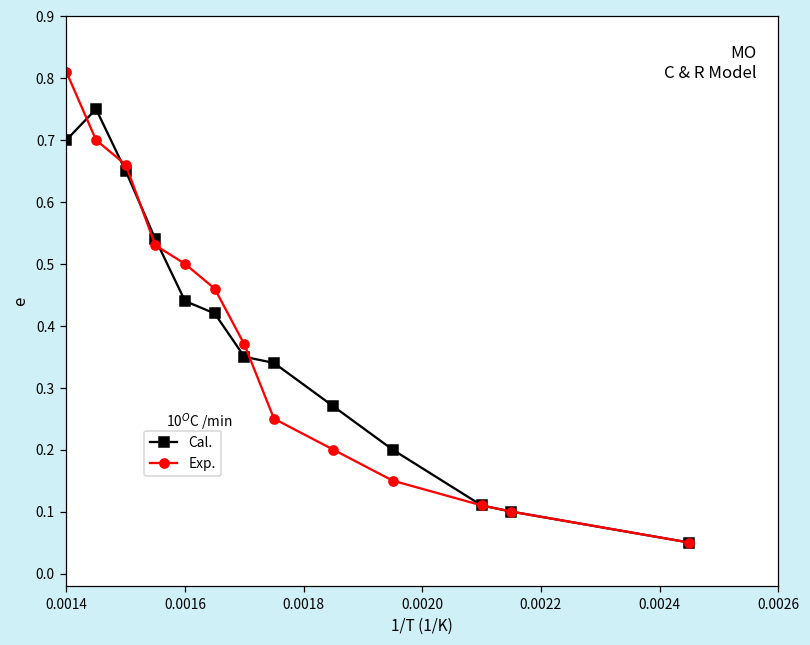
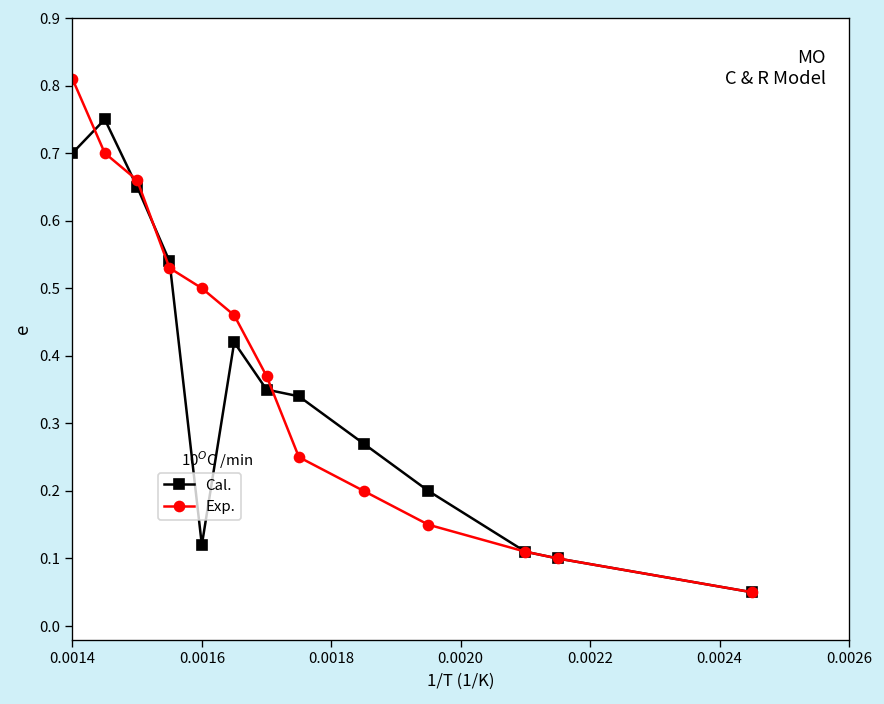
  {
    "Cal.": {
      "0.0014": 0.70,
-     "0.0016": 0.44
+     "0.0016": 0.12
    },
    "Exp.": {
      "0.0014": 0.81,
      "0.0016": 0.50
    }
  }
